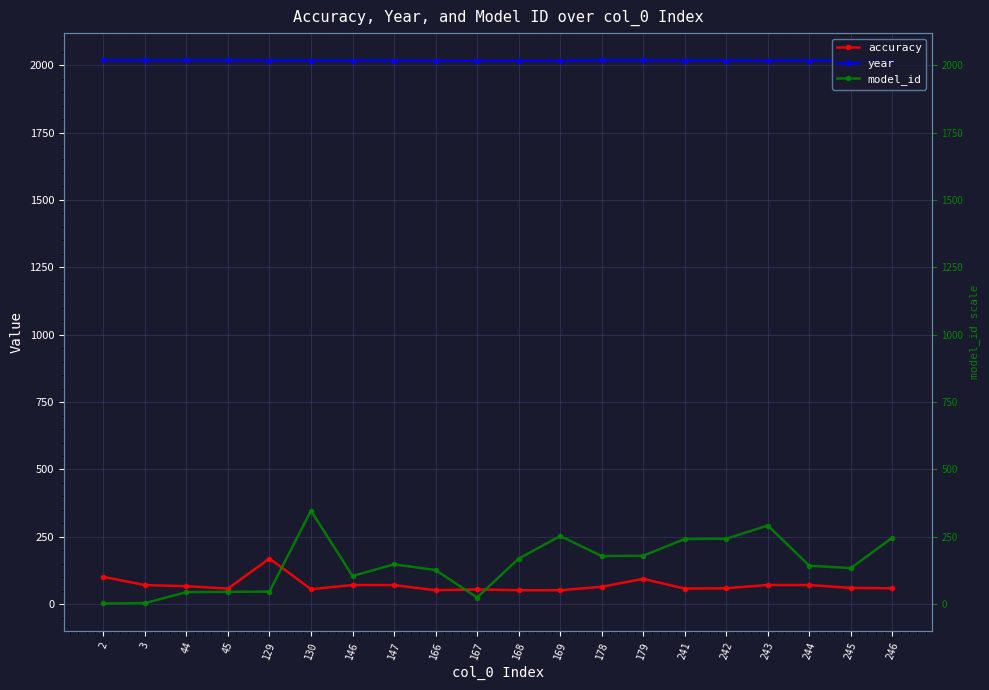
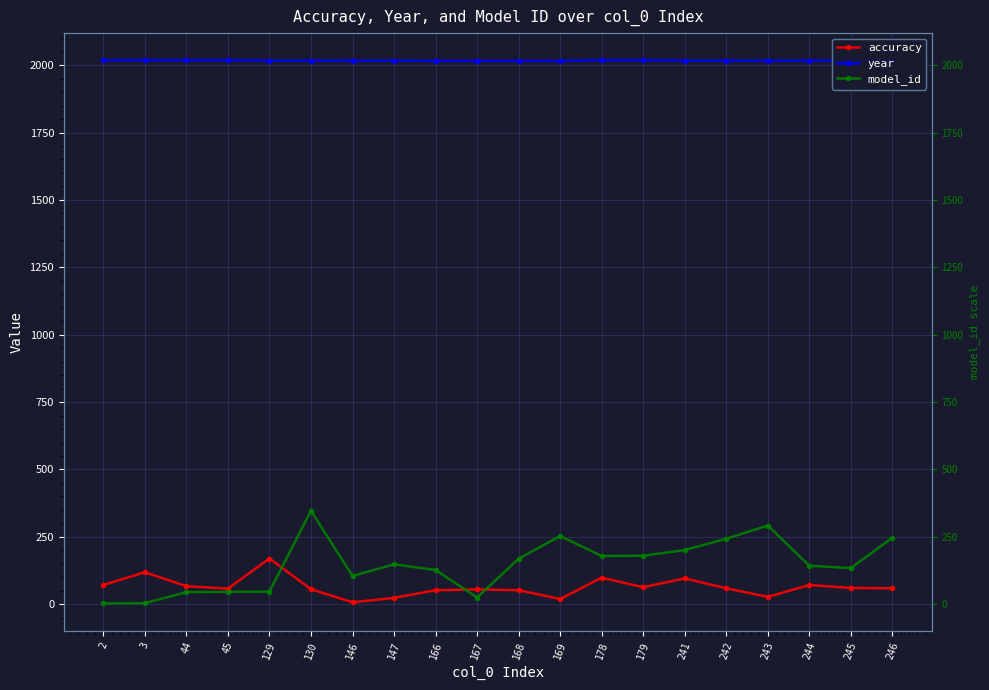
  {
    "accuracy": {
-     "2": 100,
-     "3": 70,
+     "2": 70,
+     "3": 120,
      "44": 70,
      "45": 60,
      "129": 170,
      "130": 60,
-     "146": 70,
-     "147": 70,
+     "146": 10,
+     "147": 20,
      "166": 50,
      "167": 60,
      "168": 50,
-     "169": 50,
-     "178": 60,
-     "179": 90,
-     "241": 60,
+     "169": 20,
+     "178": 100,
+     "179": 60,
+     "241": 100,
      "242": 60,
-     "243": 70,
+     "243": 30,
      "244": 70,
      "245": 60,
      "246": 60
    },
    "year": {
      "2": 2020,
      "3": 2020,
      "44": 2020,
      "45": 2020,
      "129": 2020,
      "130": 2020,
      "146": 2020,
      "147": 2020,
      "166": 2020,
      "167": 2020,
      "168": 2020,
      "169": 2020,
      "178": 2020,
      "179": 2020,
      "241": 2020,
      "242": 2020,
      "243": 2020,
      "244": 2020
    },
    "model_id": {
      "2": 0,
      "3": 0,
      "44": 50,
      "45": 50,
      "129": 50,
      "130": 350,
      "146": 110,
      "147": 150,
      "166": 130,
      "167": 30,
      "168": 170,
      "169": 250,
      "178": 180,
      "179": 180,
-     "241": 240,
+     "241": 200,
      "242": 240,
      "243": 290,
      "244": 140,
      "245": 130,
      "246": 250
    }
  }
